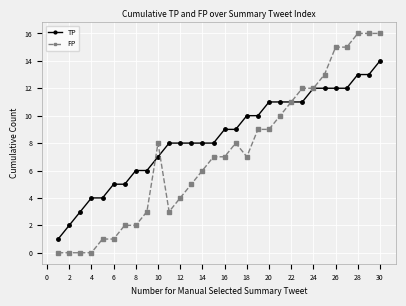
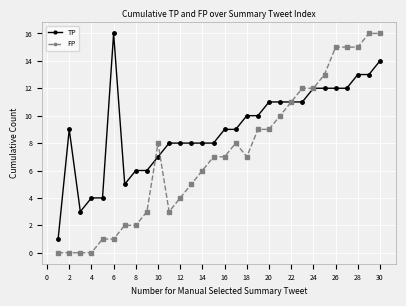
  {
    "TP": {
-     "2": 2,
+     "2": 9,
      "4": 4,
-     "6": 5,
+     "6": 16,
      "8": 6,
      "10": 7,
      "12": 8,
      "14": 8,
      "16": 9,
      "18": 10,
      "20": 11,
      "26": 12,
      "28": 13,
      "30": 14
    },
    "FP": {
      "2": 0,
      "4": 0,
      "6": 1,
      "8": 2,
      "10": 8,
      "12": 4,
      "14": 6,
      "16": 7,
      "18": 7,
      "20": 9,
      "26": 15,
-     "28": 16,
+     "28": 15,
      "30": 16
    }
  }
